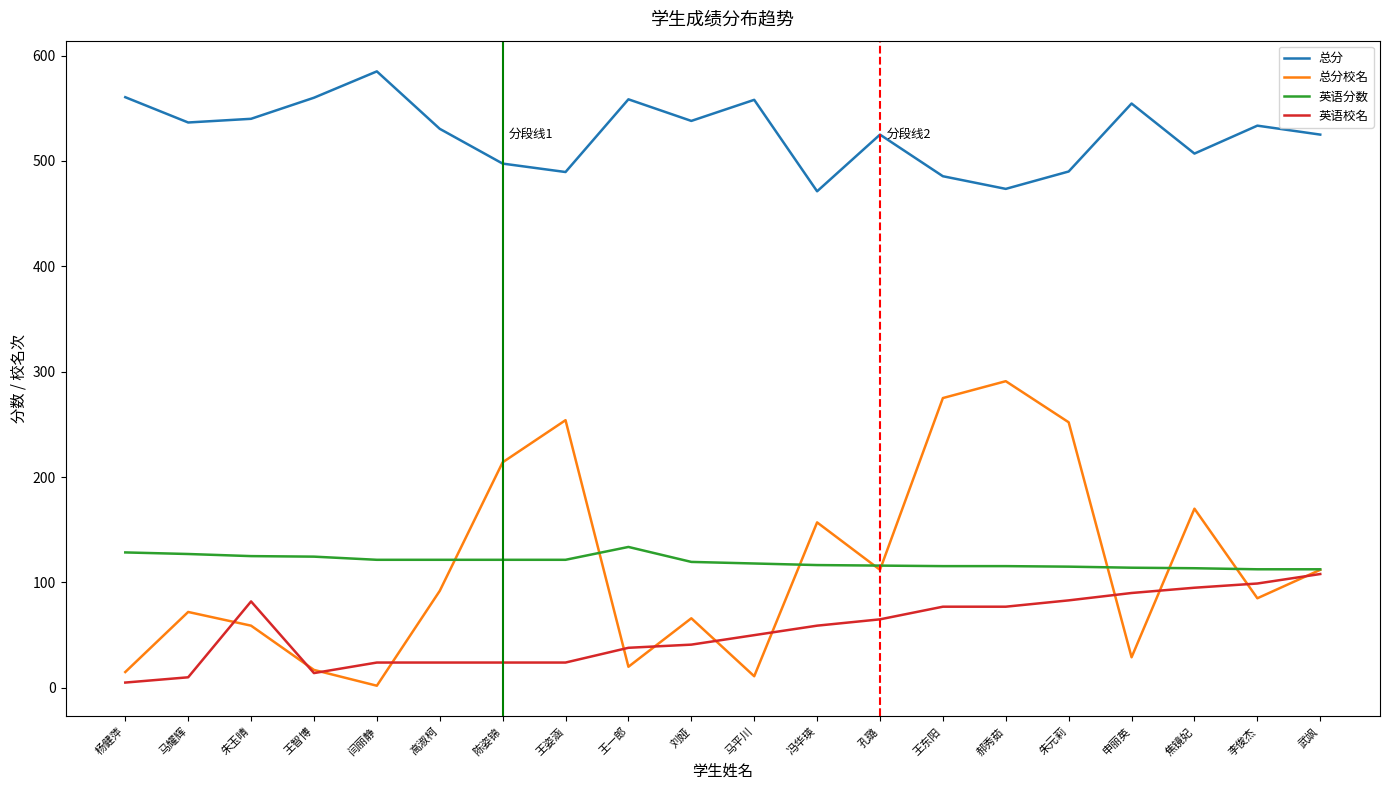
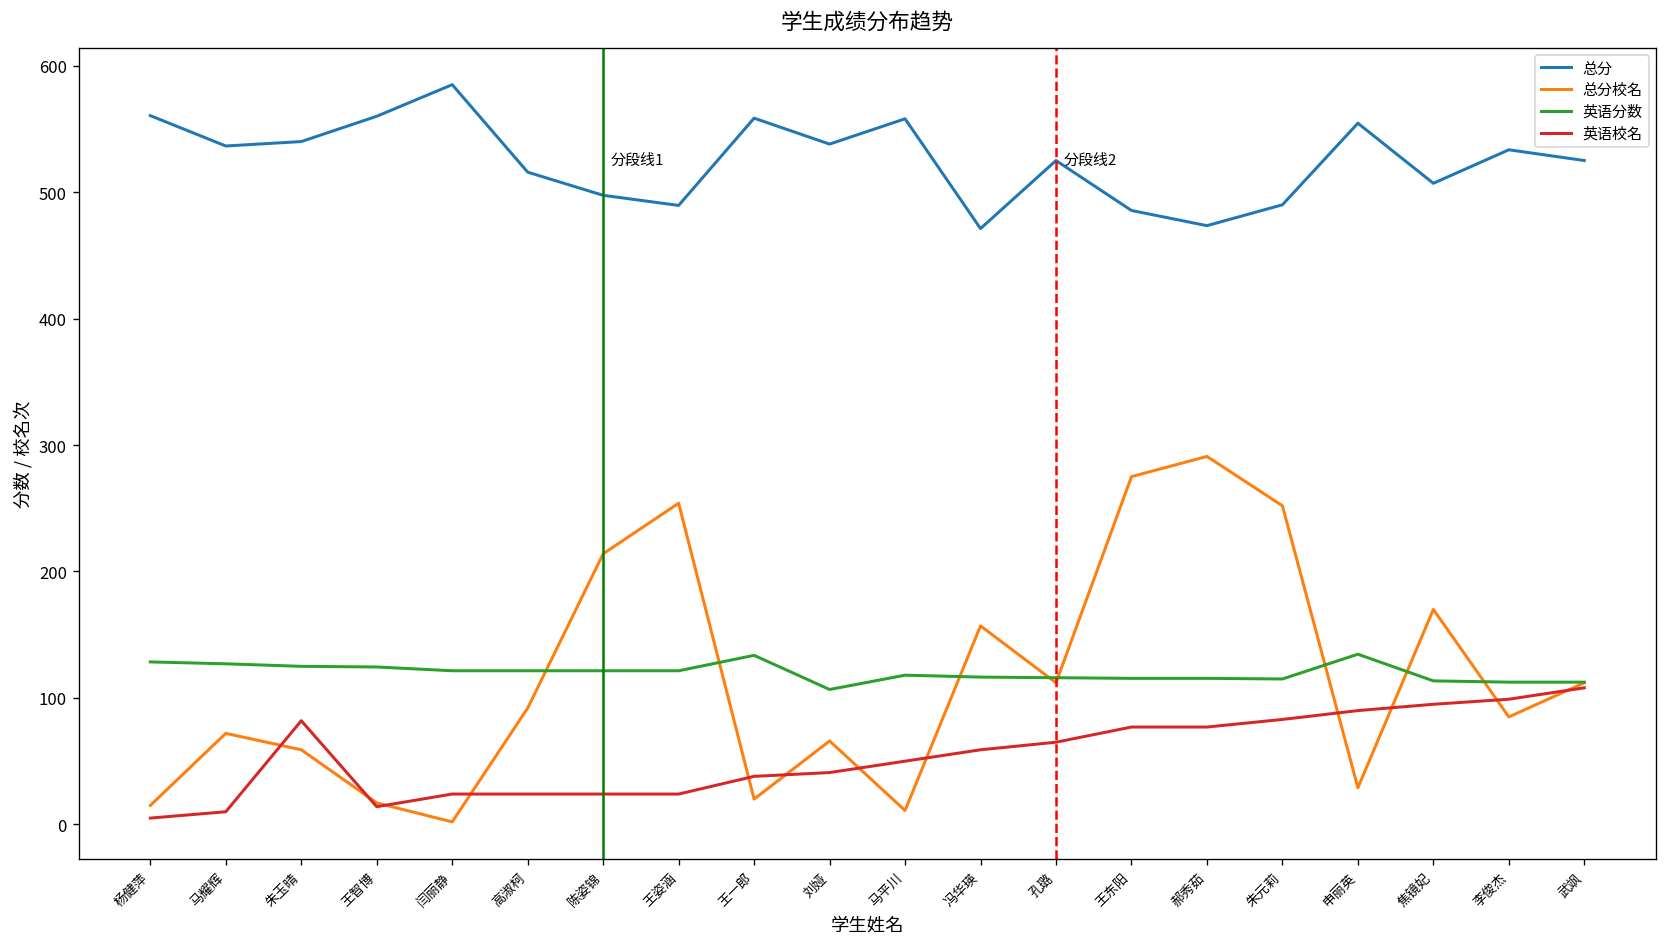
  {
    "总分": {
      "杨健萍": 561,
      "马耀辉": 537,
      "朱玉晴": 540,
      "王智博": 560,
      "闫丽静": 585,
-     "高淑柯": 531,
+     "高淑柯": 516,
      "陈姿锦": 498,
      "王姿涵": 490,
      "王一郎": 559,
      "刘娅": 538,
      "马平川": 558,
      "冯华瑛": 471,
      "孔璐": 525,
      "王东阳": 486,
      "郝秀茹": 474,
      "朱元莉": 490,
      "申丽英": 555,
      "焦镜妃": 507,
      "李俊杰": 534,
      "武飒": 525
    },
    "总分校名": {
      "杨健萍": 15,
      "马耀辉": 72,
      "朱玉晴": 59,
      "王智博": 17,
      "闫丽静": 2,
      "高淑柯": 92,
      "陈姿锦": 214,
      "王姿涵": 254,
      "王一郎": 20,
      "刘娅": 66,
      "马平川": 11,
      "冯华瑛": 157,
      "孔璐": 112,
      "王东阳": 275,
      "郝秀茹": 291,
      "朱元莉": 252,
      "申丽英": 29,
      "焦镜妃": 170,
      "李俊杰": 85
    },
    "英语分数": {
      "杨健萍": 129,
      "马耀辉": 127,
      "朱玉晴": 125,
      "王智博": 125,
      "闫丽静": 122,
      "高淑柯": 122,
      "陈姿锦": 122,
      "王姿涵": 122,
      "王一郎": 134,
-     "刘娅": 120,
+     "刘娅": 107,
      "马平川": 118,
      "冯华瑛": 117,
      "孔璐": 116,
      "王东阳": 116,
      "郝秀茹": 116,
      "朱元莉": 115,
-     "申丽英": 114,
+     "申丽英": 135,
      "焦镜妃": 114,
      "李俊杰": 113
    },
    "英语校名": {
      "杨健萍": 5,
      "马耀辉": 10,
      "朱玉晴": 82,
      "王智博": 14,
      "闫丽静": 24,
      "高淑柯": 24,
      "陈姿锦": 24,
      "王姿涵": 24,
      "王一郎": 38,
      "刘娅": 41,
      "马平川": 50,
      "冯华瑛": 59,
      "孔璐": 65,
      "王东阳": 77,
      "郝秀茹": 77,
      "朱元莉": 83,
      "申丽英": 90,
      "焦镜妃": 95,
      "李俊杰": 99,
      "武飒": 108
    }
  }
